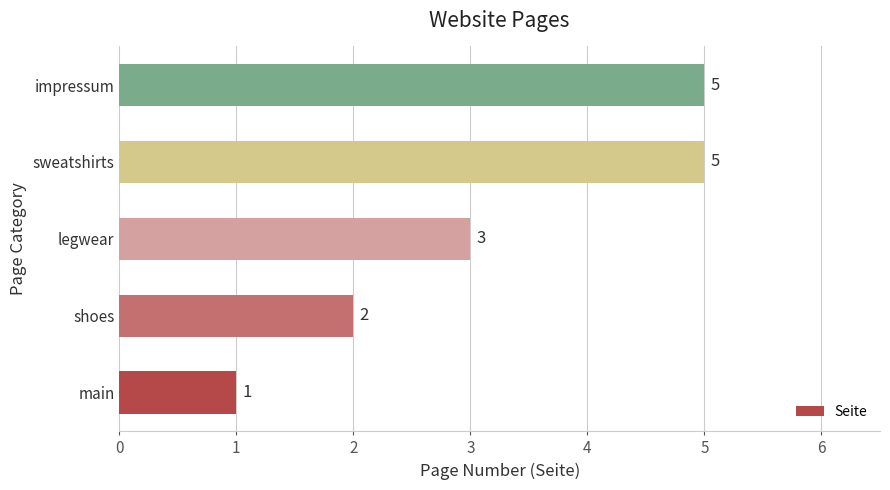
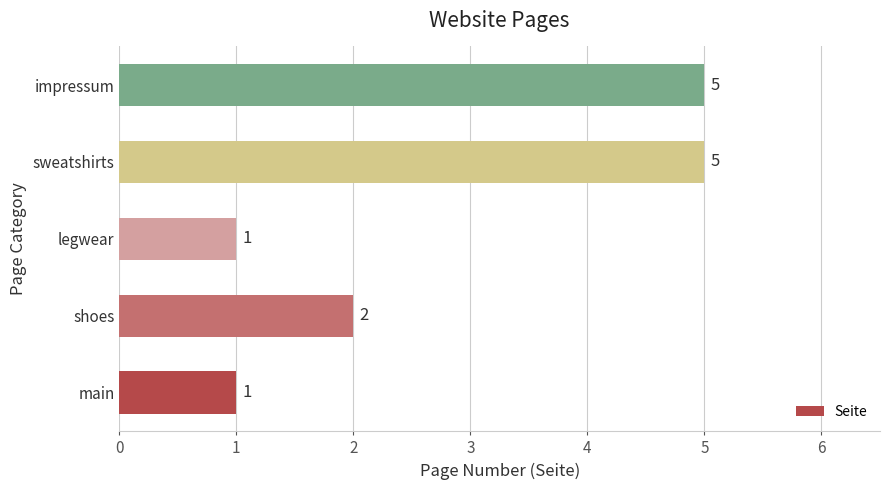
  {
    "impressum": 5,
    "sweatshirts": 5,
-   "legwear": 3,
+   "legwear": 1,
    "shoes": 2,
    "main": 1
  }
